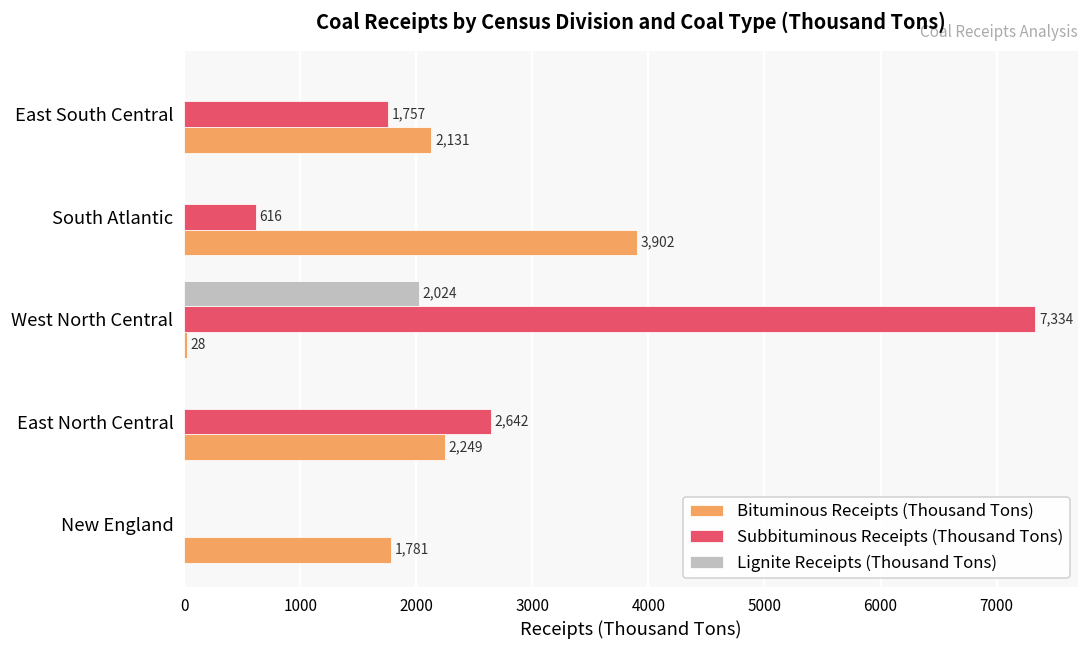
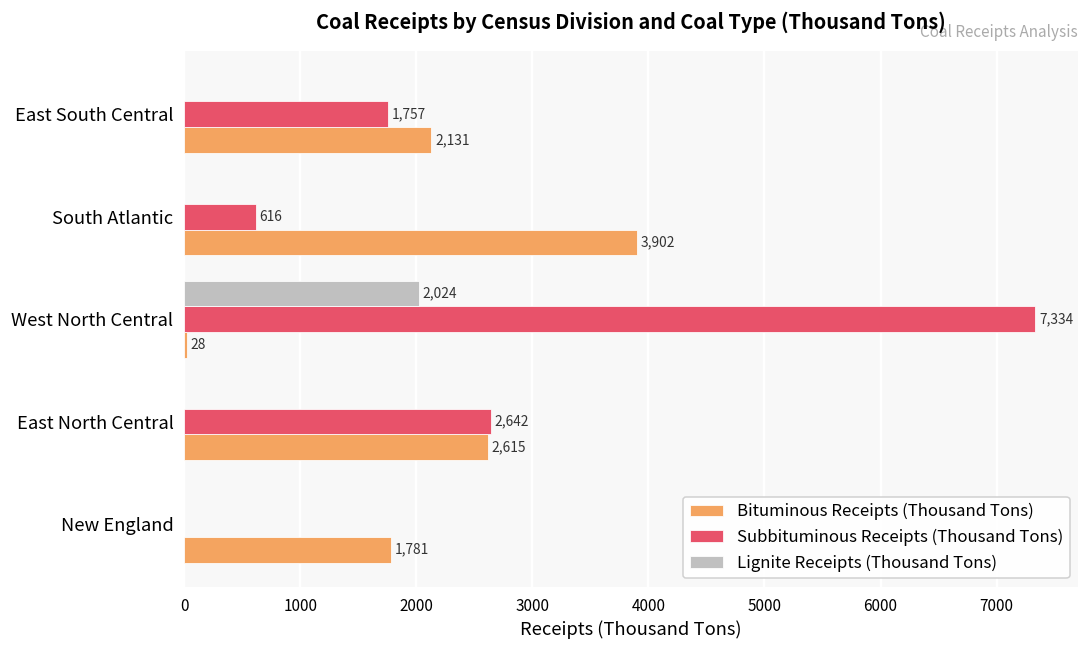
  {
    "Bituminous Receipts (Thousand Tons)": {
      "East South Central": "2,131",
      "South Atlantic": "3,902",
      "West North Central": "28",
-     "East North Central": "2,249",
+     "East North Central": "2,615",
      "New England": "1,781"
    },
    "Subbituminous Receipts (Thousand Tons)": {
      "East South Central": "1,757",
      "South Atlantic": "616",
      "West North Central": "7,334",
      "East North Central": "2,642"
    },
    "Lignite Receipts (Thousand Tons)": {
      "West North Central": "2,024"
    }
  }
